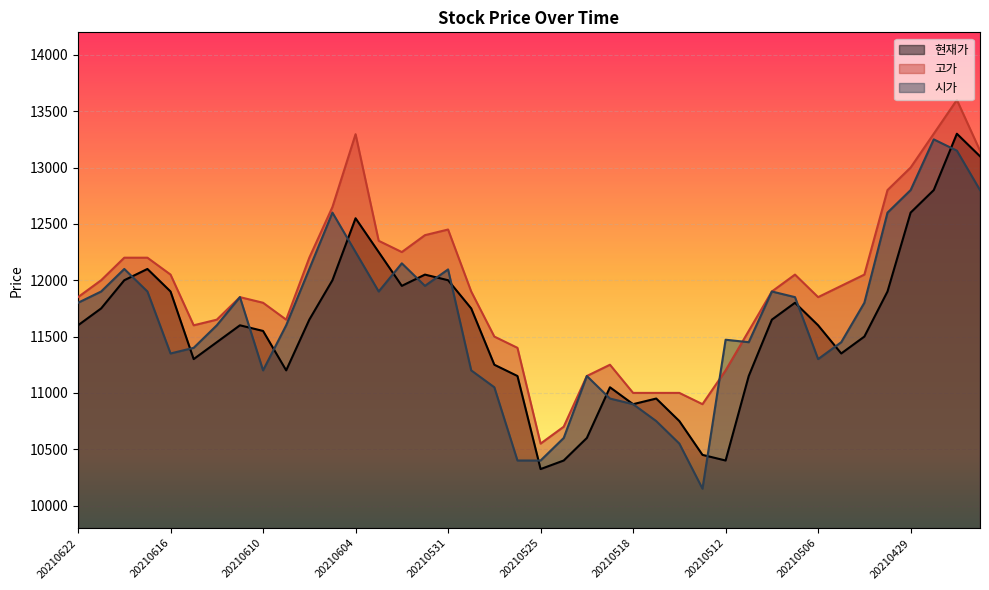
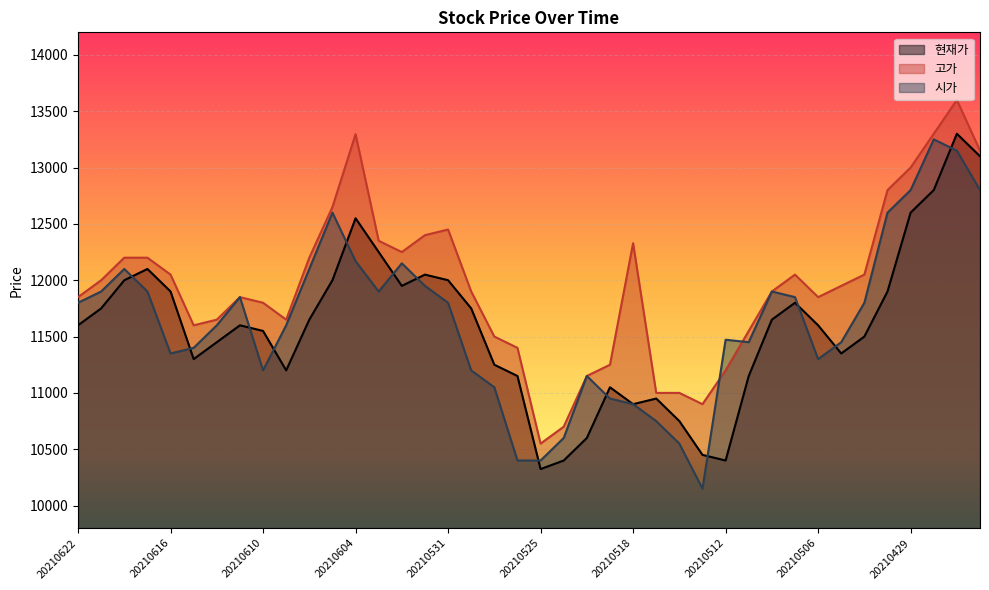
  {
    "현재가": {
      "20210622": 11600,
      "20210616": 11900,
      "20210610": 11550,
      "20210604": 12550,
      "20210531": 12000,
      "20210525": 10320,
      "20210512": 10400,
      "20210506": 11600,
      "20210429": 12600
    },
    "고가": {
      "20210622": 11850,
      "20210616": 12050,
      "20210610": 11800,
      "20210604": 13300,
      "20210531": 12450,
      "20210525": 10550,
-     "20210518": 11000,
+     "20210518": 12330,
      "20210512": 11200,
      "20210506": 11850,
      "20210429": 13000
    },
    "시가": {
      "20210622": 11800,
      "20210616": 11350,
      "20210610": 11200,
-     "20210604": 12250,
-     "20210531": 12100,
+     "20210604": 12170,
+     "20210531": 11800,
      "20210525": 10400,
      "20210512": 11470,
      "20210506": 11300,
      "20210429": 12800
    }
  }
